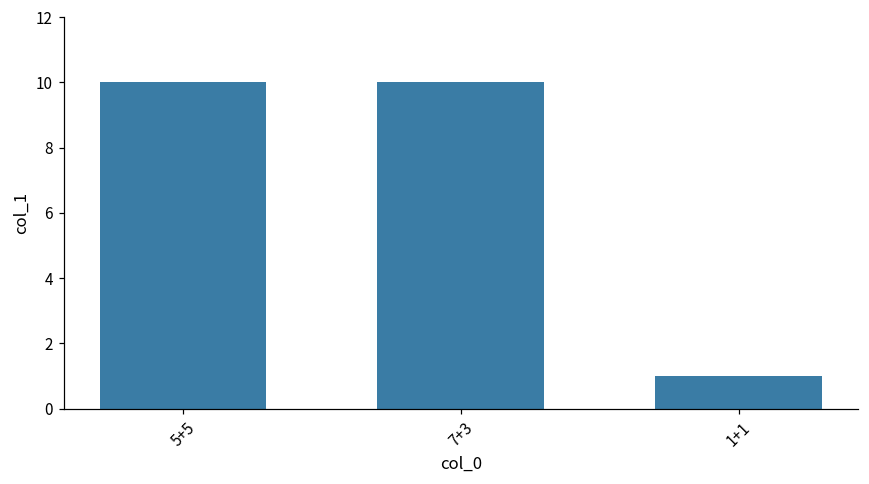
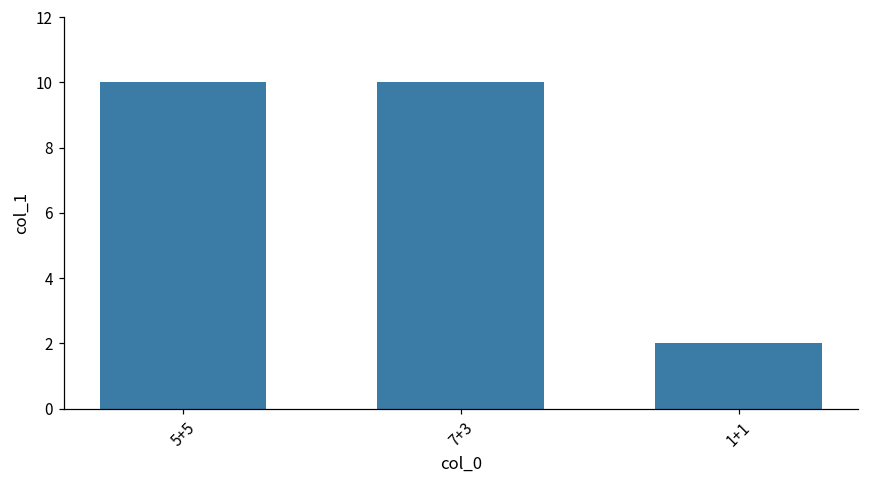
  {
    "5+5": 10,
    "7+3": 10,
-   "1+1": 1
+   "1+1": 2
  }
